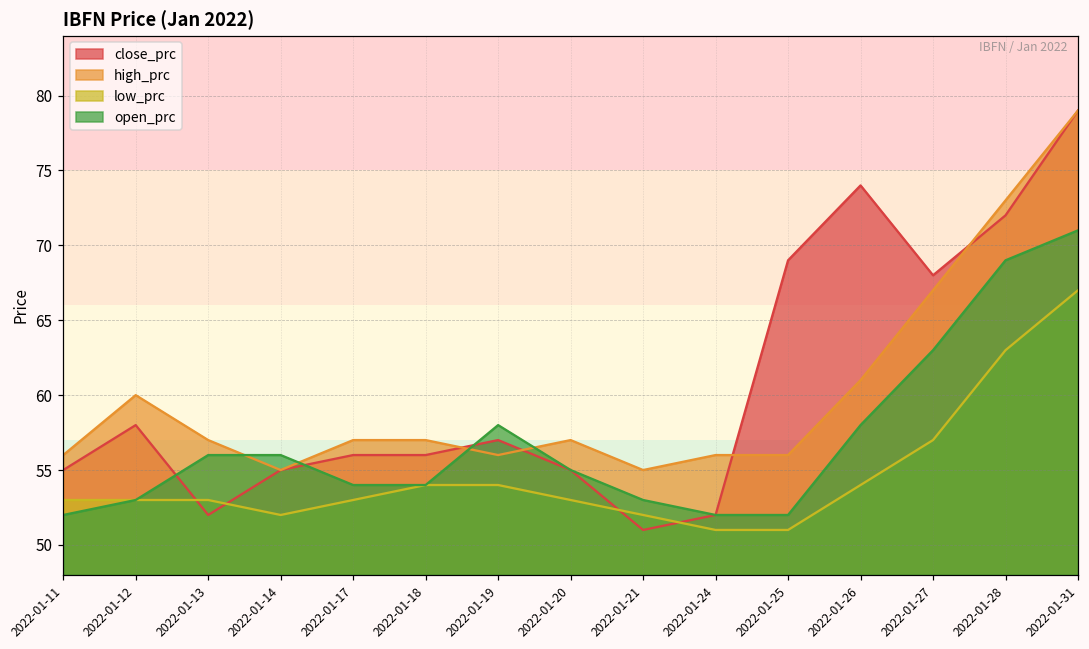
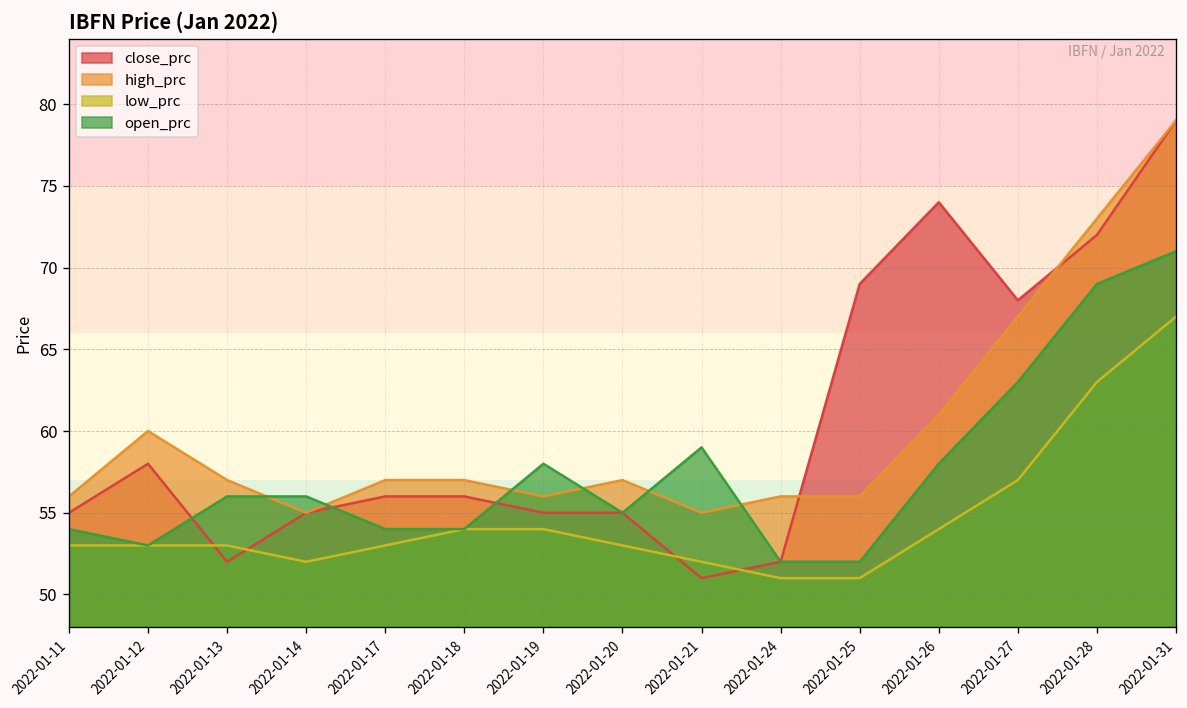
  {
    "close_prc": {
      "2022-01-11": 55,
      "2022-01-12": 58,
      "2022-01-13": 52,
      "2022-01-17": 56,
      "2022-01-18": 56,
-     "2022-01-19": 57,
+     "2022-01-19": 55,
      "2022-01-21": 51,
      "2022-01-25": 69,
      "2022-01-26": 74,
      "2022-01-27": 68,
      "2022-01-28": 72
    },
    "open_prc": {
-     "2022-01-11": 52,
+     "2022-01-11": 54,
      "2022-01-13": 56,
      "2022-01-14": 56,
      "2022-01-17": 54,
      "2022-01-19": 58,
-     "2022-01-21": 53,
+     "2022-01-21": 59,
      "2022-01-25": 52,
      "2022-01-26": 58,
      "2022-01-27": 63,
      "2022-01-28": 69,
      "2022-01-31": 71
    }
  }
